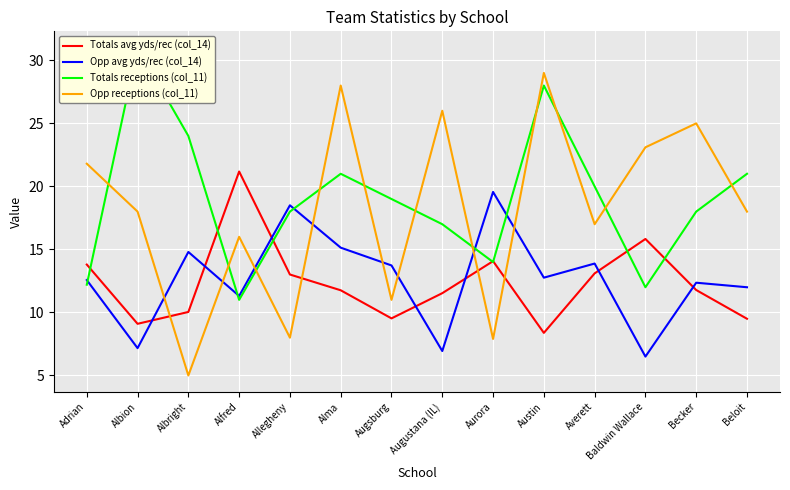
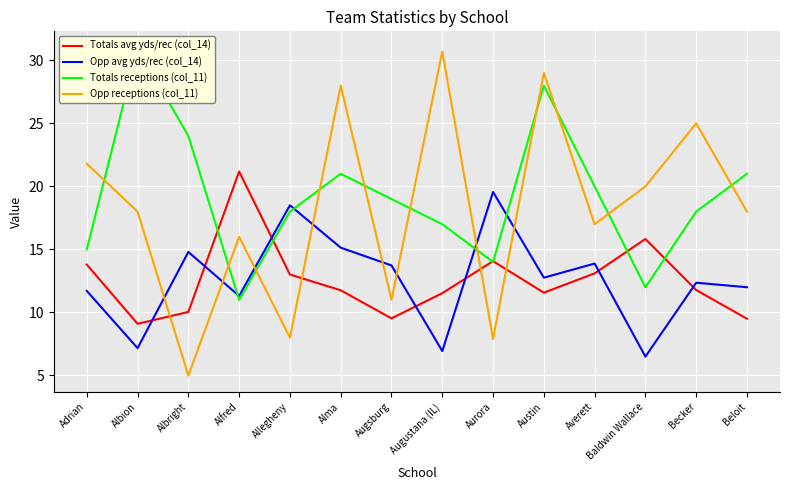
  {
    "Totals avg yds/rec (col_14)": {
      "Adrian": 13.8,
      "Albion": 9.1,
      "Albright": 10.0,
      "Alfred": 21.2,
      "Allegheny": 13.0,
      "Alma": 11.8,
      "Augsburg": 9.5,
      "Augustana (IL)": 11.5,
-     "Austin": 8.4,
+     "Austin": 11.6,
      "Averett": 13.1,
      "Baldwin Wallace": 15.8,
      "Becker": 11.8,
      "Beloit": 9.5
    },
    "Opp avg yds/rec (col_14)": {
-     "Adrian": 12.6,
+     "Adrian": 11.7,
      "Albion": 7.2,
      "Albright": 14.8,
      "Alfred": 11.3,
      "Allegheny": 18.5,
      "Alma": 15.1,
      "Augsburg": 13.7,
      "Augustana (IL)": 6.9,
      "Aurora": 19.6,
      "Austin": 12.8,
      "Averett": 13.9,
      "Baldwin Wallace": 6.5,
      "Becker": 12.4,
      "Beloit": 12.0
    },
    "Totals receptions (col_11)": {
-     "Adrian": 12.2,
+     "Adrian": 15.0,
      "Albright": 24.0,
      "Alfred": 11.0,
      "Allegheny": 18.0,
      "Alma": 21.0,
      "Augsburg": 19.0,
      "Augustana (IL)": 17.0,
      "Austin": 28.0,
      "Averett": 20.0,
      "Baldwin Wallace": 12.0,
      "Becker": 18.0,
      "Beloit": 21.0
    },
    "Opp receptions (col_11)": {
      "Adrian": 21.8,
      "Albion": 18.0,
      "Albright": 5.0,
      "Alfred": 16.0,
      "Allegheny": 8.0,
      "Alma": 28.0,
      "Augsburg": 11.0,
-     "Augustana (IL)": 26.0,
+     "Augustana (IL)": 30.7,
      "Aurora": 7.9,
      "Austin": 29.0,
      "Averett": 17.0,
-     "Baldwin Wallace": 23.1,
+     "Baldwin Wallace": 20.0,
      "Becker": 25.0,
      "Beloit": 18.0
    }
  }
